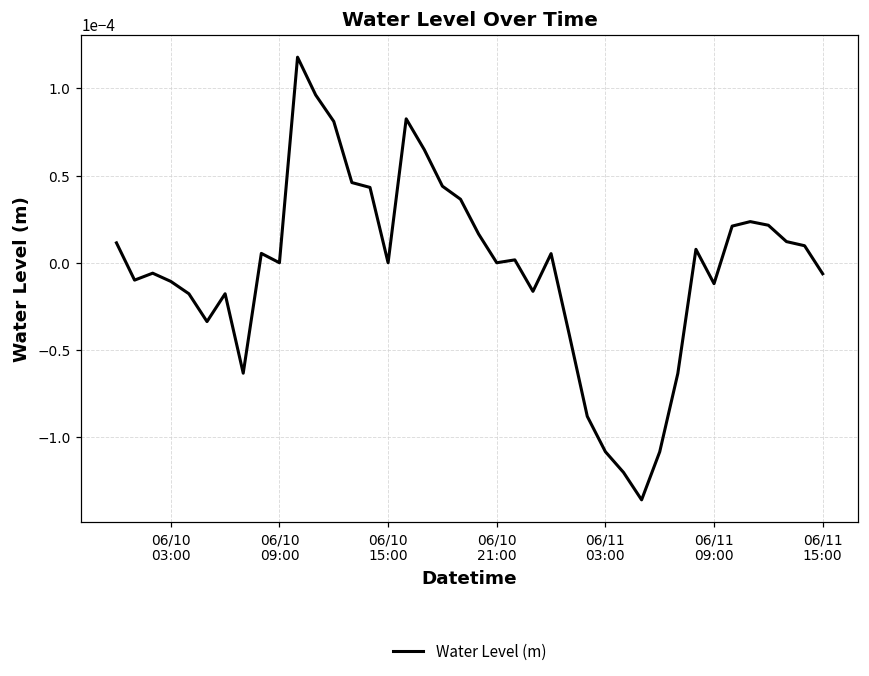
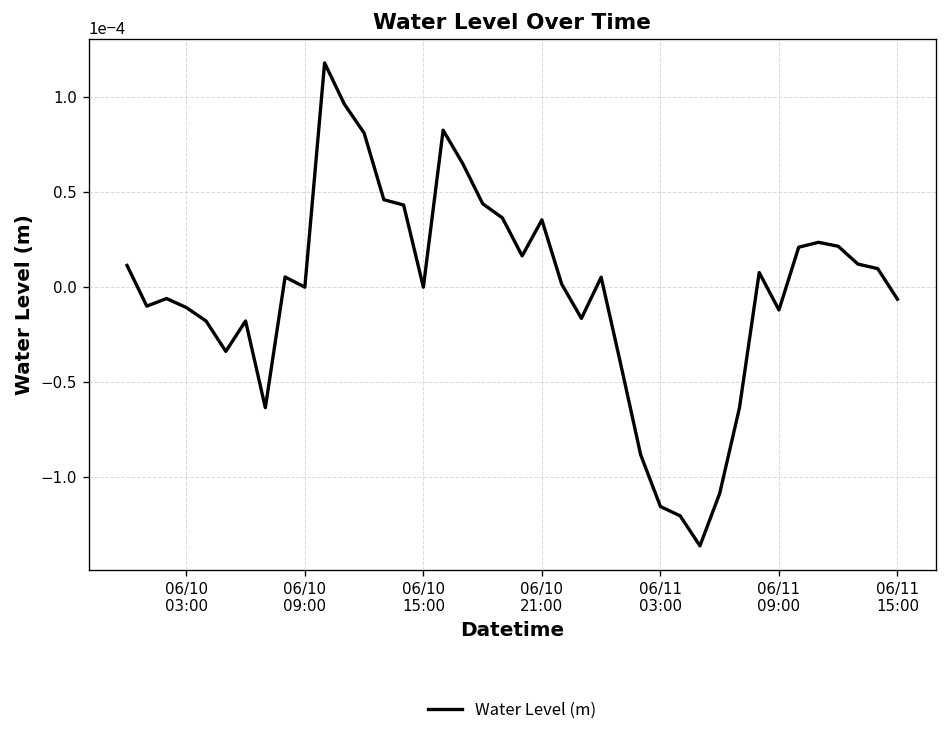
  {
    "06/10 03:00": -0.000011,
    "06/10 09:00": 0.000000,
    "06/10 15:00": 0.000000,
-   "06/10 21:00": 0.00000,
-   "06/11 03:00": -0.000108,
+   "06/10 21:00": 0.00004,
+   "06/11 03:00": -0.000115,
    "06/11 09:00": -0.000012,
    "06/11 15:00": -0.000006
  }
